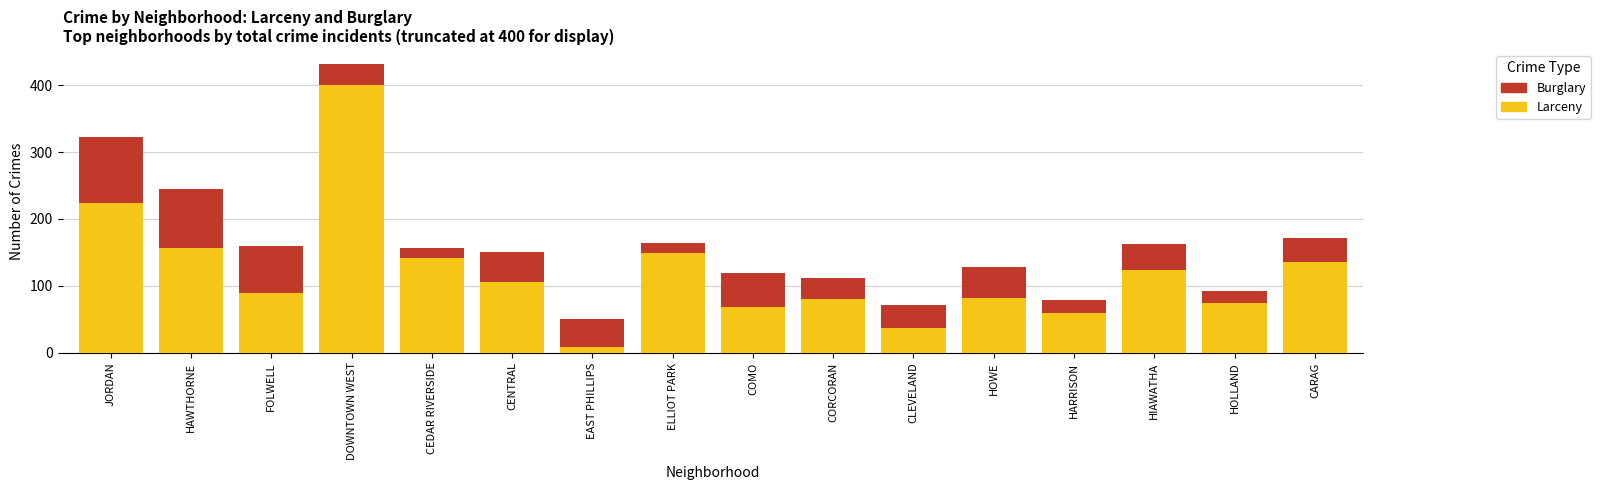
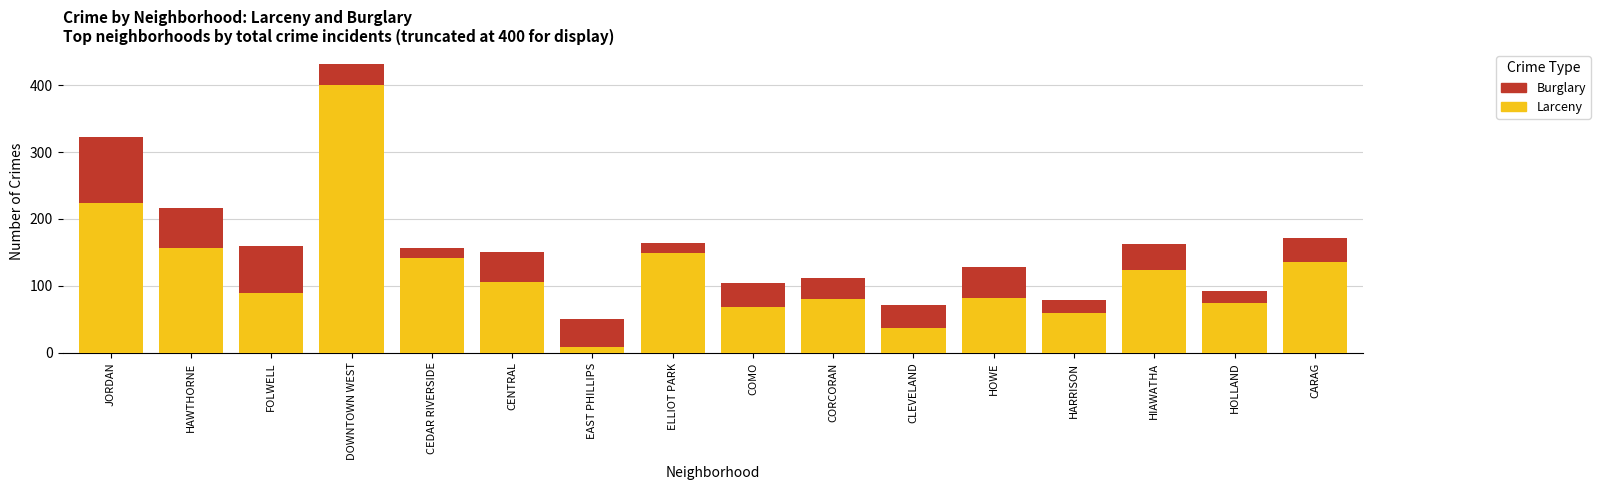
  {
    "Larceny": {
      "JORDAN": 220,
      "HAWTHORNE": 160,
      "FOLWELL": 90,
      "DOWNTOWN WEST": 400,
      "CEDAR RIVERSIDE": 140,
      "CENTRAL": 110,
      "EAST PHILLIPS": 10,
      "ELLIOT PARK": 150,
      "COMO": 70,
      "CORCORAN": 80,
      "CLEVELAND": 40,
      "HOWE": 80,
      "HARRISON": 60,
      "HIAWATHA": 120,
      "HOLLAND": 70,
      "CARAG": 140
    },
    "Burglary": {
      "JORDAN": 100,
-     "HAWTHORNE": 90,
+     "HAWTHORNE": 60,
      "FOLWELL": 70,
      "DOWNTOWN WEST": 30,
      "CEDAR RIVERSIDE": 20,
      "CENTRAL": 50,
      "EAST PHILLIPS": 40,
      "ELLIOT PARK": 20,
-     "COMO": 50,
+     "COMO": 40,
      "CORCORAN": 30,
      "CLEVELAND": 40,
      "HOWE": 50,
      "HARRISON": 20,
      "HIAWATHA": 40,
      "HOLLAND": 20,
      "CARAG": 40
    }
  }
